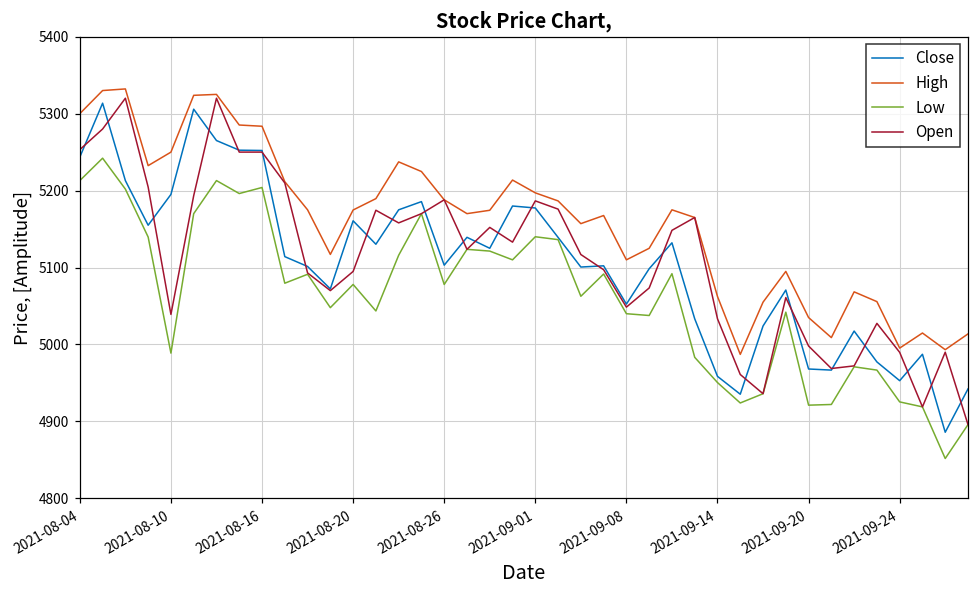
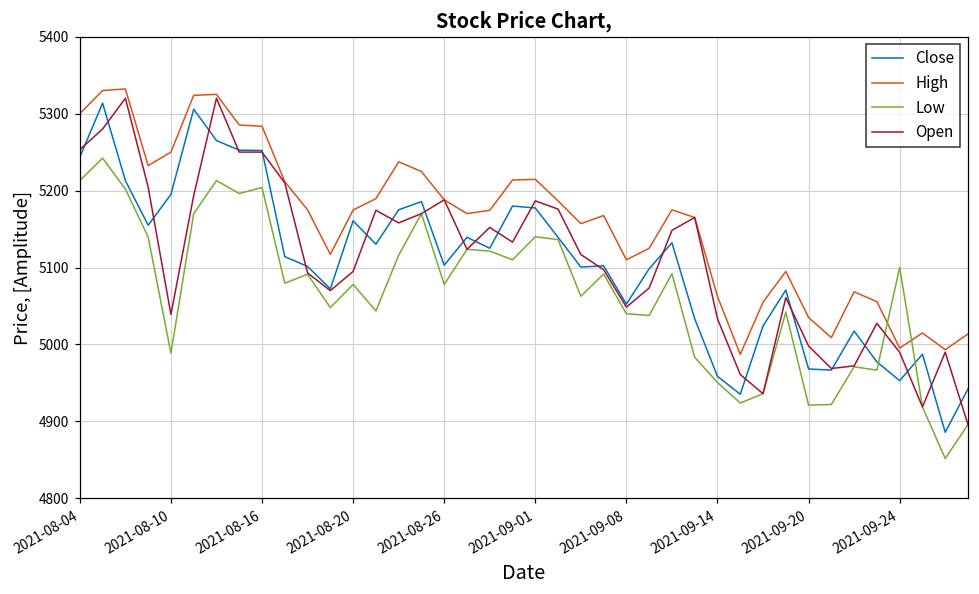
  {
    "Close": {
      "2021-08-04": 5240,
      "2021-08-10": 5200,
      "2021-08-20": 5160,
      "2021-08-26": 5100,
      "2021-09-01": 5180,
      "2021-09-08": 5050,
      "2021-09-14": 4960,
      "2021-09-20": 4970,
      "2021-09-24": 4950
    },
    "High": {
      "2021-08-04": 5300,
      "2021-08-10": 5250,
      "2021-08-16": 5280,
      "2021-08-20": 5170,
-     "2021-09-01": 5200,
+     "2021-09-01": 5210,
      "2021-09-08": 5110,
      "2021-09-14": 5060,
      "2021-09-20": 5040,
      "2021-09-24": 5000
    },
    "Low": {
      "2021-08-04": 5210,
      "2021-08-10": 4990,
      "2021-08-16": 5200,
      "2021-08-20": 5080,
      "2021-08-26": 5080,
      "2021-09-01": 5140,
      "2021-09-08": 5040,
      "2021-09-14": 4950,
      "2021-09-20": 4920,
-     "2021-09-24": 4930
+     "2021-09-24": 5100
    },
    "Open": {
      "2021-08-04": 5250,
      "2021-08-10": 5040,
      "2021-08-20": 5090,
      "2021-09-01": 5190,
      "2021-09-08": 5050,
      "2021-09-14": 5030,
      "2021-09-20": 5000,
      "2021-09-24": 4990
    }
  }
